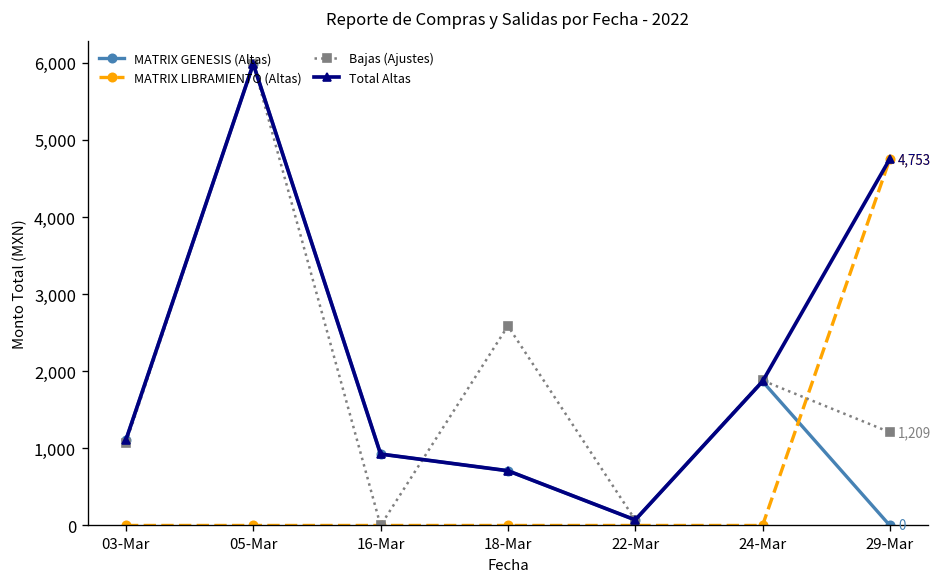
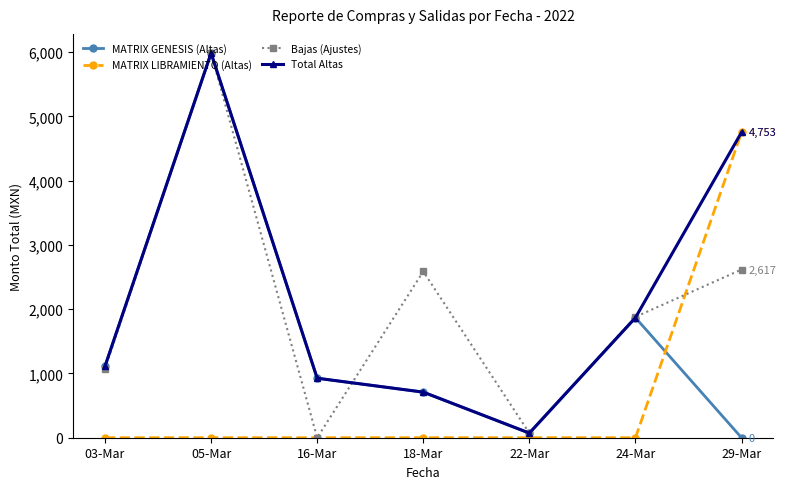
  {
    "MATRIX GENESIS (Altas)": {
      "29-Mar": "0"
    },
    "MATRIX LIBRAMIENTO (Altas)": {
      "03-Mar": "0",
      "05-Mar": "0",
      "18-Mar": "0",
      "22-Mar": "0",
      "24-Mar": "0"
    },
    "Bajas (Ajustes)": {
-     "29-Mar": "1,209"
+     "29-Mar": "2,617"
    }
  }
